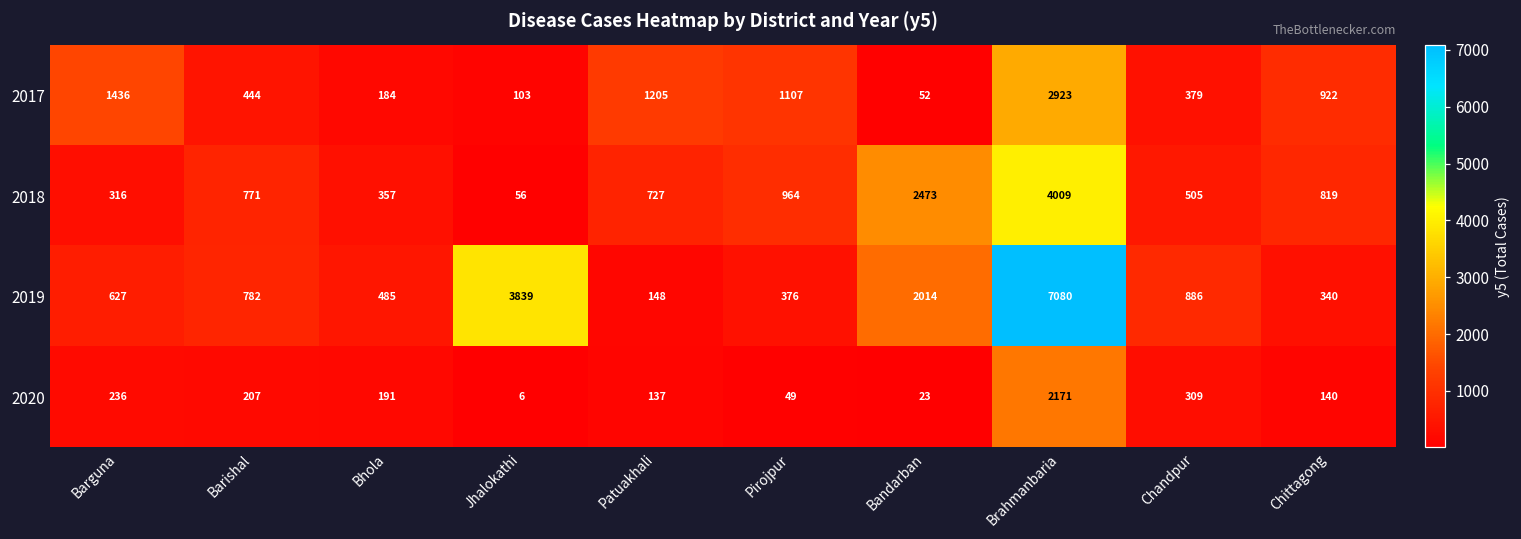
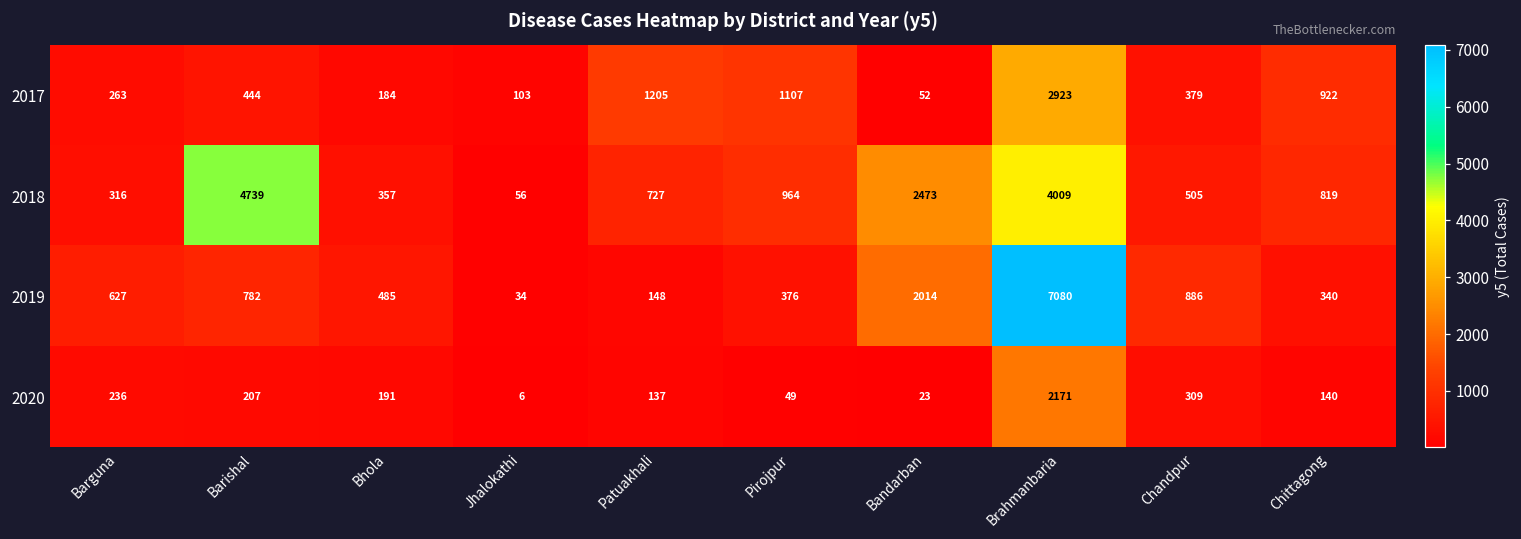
  {
    "2017": {
-     "Barguna": 1436,
+     "Barguna": 263,
      "Barishal": 444,
      "Bhola": 184,
      "Jhalokathi": 103,
      "Patuakhali": 1205,
      "Pirojpur": 1107,
      "Bandarban": 52,
      "Brahmanbaria": 2923,
      "Chandpur": 379,
      "Chittagong": 922
    },
    "2018": {
      "Barguna": 316,
-     "Barishal": 771,
+     "Barishal": 4739,
      "Bhola": 357,
      "Jhalokathi": 56,
      "Patuakhali": 727,
      "Pirojpur": 964,
      "Bandarban": 2473,
      "Brahmanbaria": 4009,
      "Chandpur": 505,
      "Chittagong": 819
    },
    "2019": {
      "Barguna": 627,
      "Barishal": 782,
      "Bhola": 485,
-     "Jhalokathi": 3839,
+     "Jhalokathi": 34,
      "Patuakhali": 148,
      "Pirojpur": 376,
      "Bandarban": 2014,
      "Brahmanbaria": 7080,
      "Chandpur": 886,
      "Chittagong": 340
    },
    "2020": {
      "Barguna": 236,
      "Barishal": 207,
      "Bhola": 191,
      "Jhalokathi": 6,
      "Patuakhali": 137,
      "Pirojpur": 49,
      "Bandarban": 23,
      "Brahmanbaria": 2171,
      "Chandpur": 309,
      "Chittagong": 140
    }
  }
